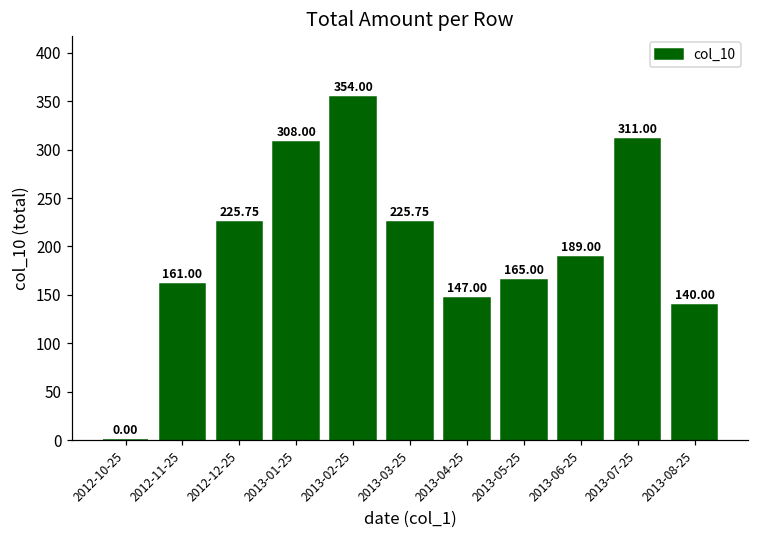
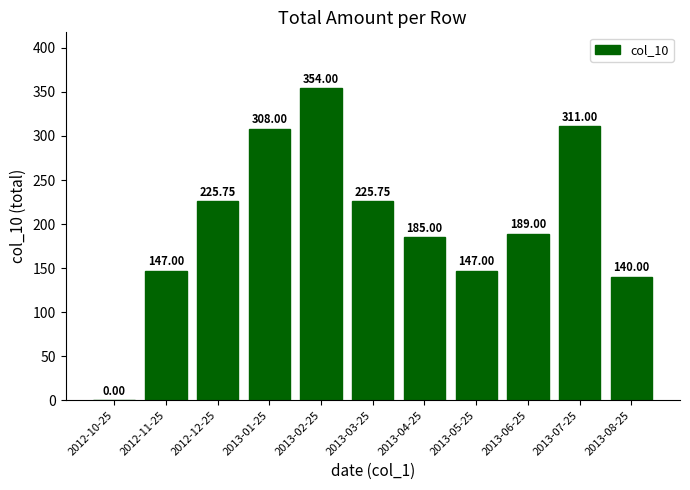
  {
    "2012-10-25": 0.00,
-   "2012-11-25": 161.00,
+   "2012-11-25": 147.00,
    "2012-12-25": 225.75,
    "2013-01-25": 308.00,
    "2013-02-25": 354.00,
    "2013-03-25": 225.75,
-   "2013-04-25": 147.00,
-   "2013-05-25": 165.00,
+   "2013-04-25": 185.00,
+   "2013-05-25": 147.00,
    "2013-06-25": 189.00,
    "2013-07-25": 311.00,
    "2013-08-25": 140.00
  }
